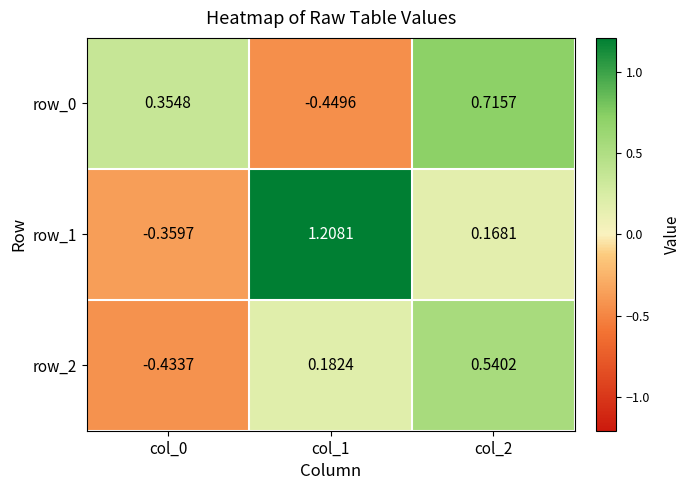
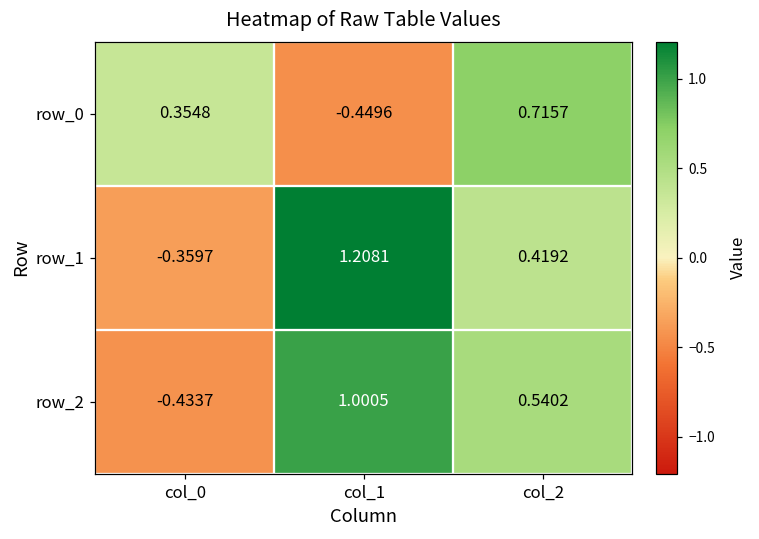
  {
    "row_0": {
      "col_0": 0.3548,
      "col_1": -0.4496,
      "col_2": 0.7157
    },
    "row_1": {
      "col_0": -0.3597,
      "col_1": 1.2081,
-     "col_2": 0.1681
+     "col_2": 0.4192
    },
    "row_2": {
      "col_0": -0.4337,
-     "col_1": 0.1824,
+     "col_1": 1.0005,
      "col_2": 0.5402
    }
  }
